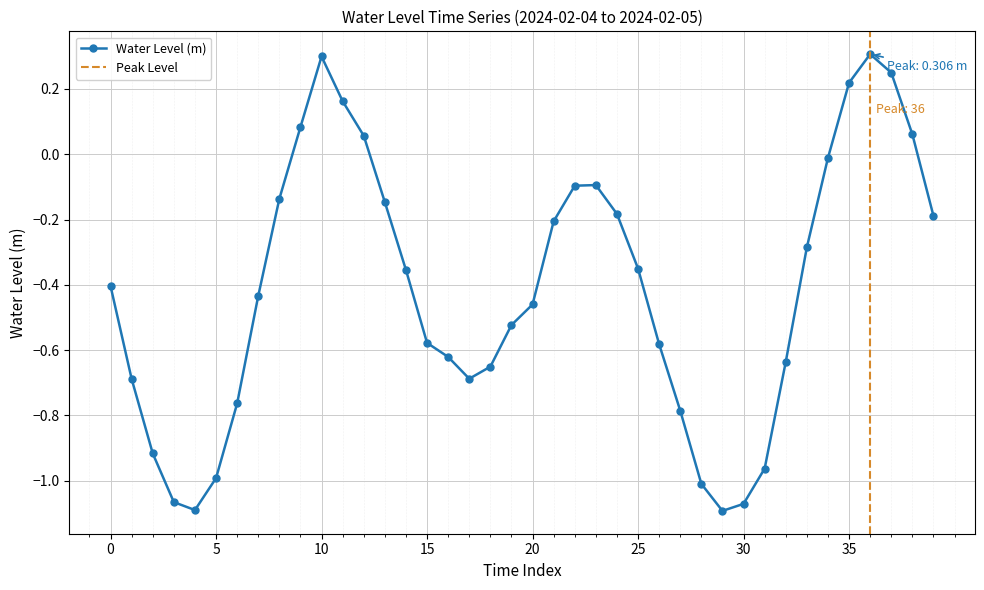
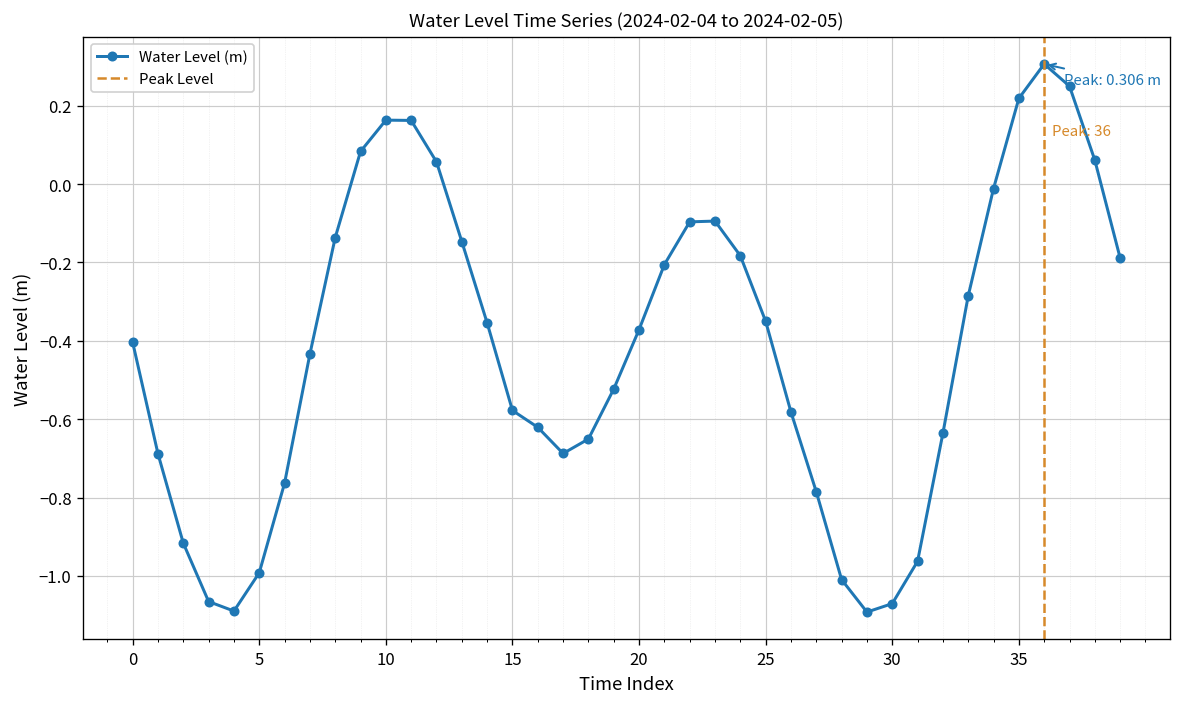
  {
    "0": -0.40,
    "5": -0.99,
-   "10": 0.30,
+   "10": 0.16,
    "15": -0.58,
-   "20": -0.46,
+   "20": -0.37,
    "25": -0.35,
    "30": -1.07,
    "35": 0.22
  }
